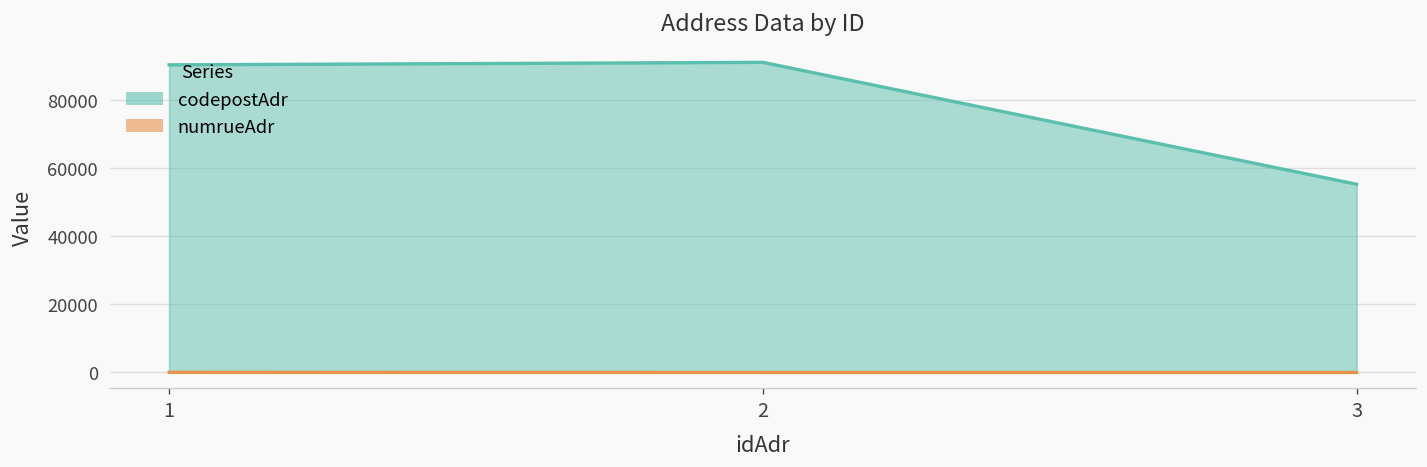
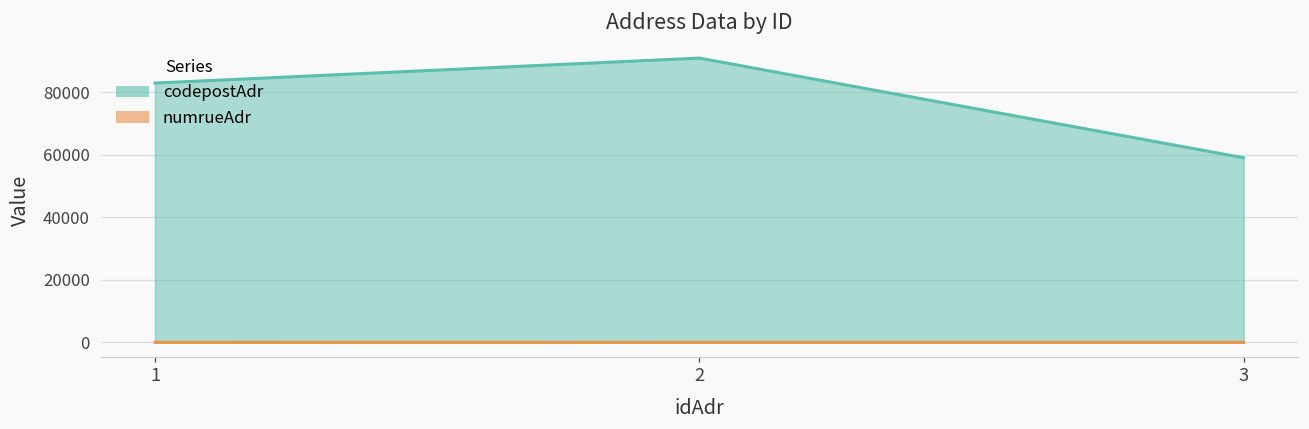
  {
    "codepostAdr": {
-     "1": 90000,
+     "1": 83000,
      "2": 91000,
-     "3": 55000
+     "3": 59000
    },
    "numrueAdr": {
      "1": 0,
      "2": 0,
      "3": 0
    }
  }
